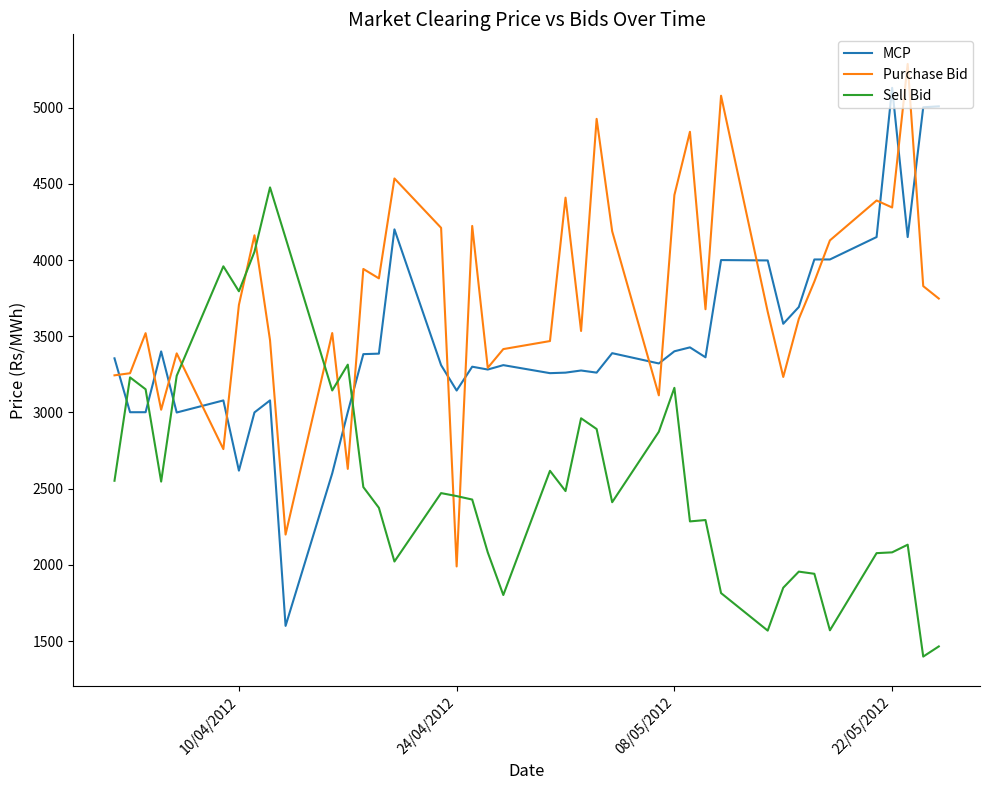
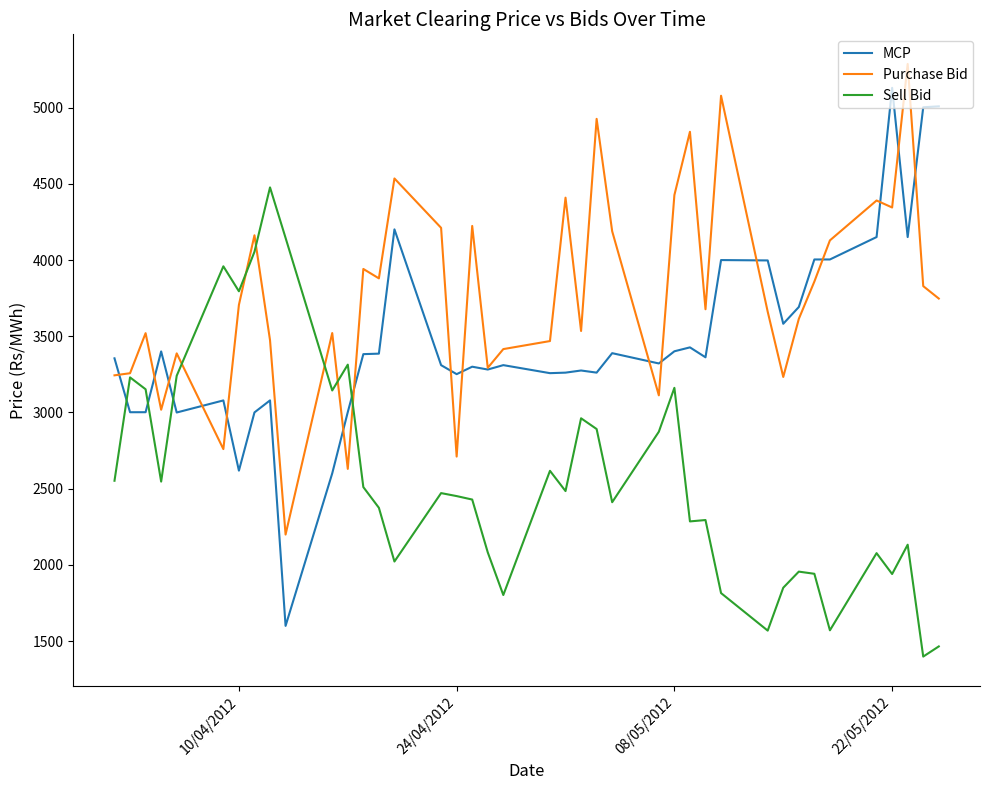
  {
    "MCP": {
      "10/04/2012": 2620,
-     "24/04/2012": 3140,
+     "24/04/2012": 3250,
      "08/05/2012": 3400
    },
    "Purchase Bid": {
      "10/04/2012": 3710,
-     "24/04/2012": 1990,
+     "24/04/2012": 2710,
      "08/05/2012": 4430,
      "22/05/2012": 4340
    },
    "Sell Bid": {
      "10/04/2012": 3800,
      "24/04/2012": 2450,
      "08/05/2012": 3160,
-     "22/05/2012": 2080
+     "22/05/2012": 1940
    }
  }
